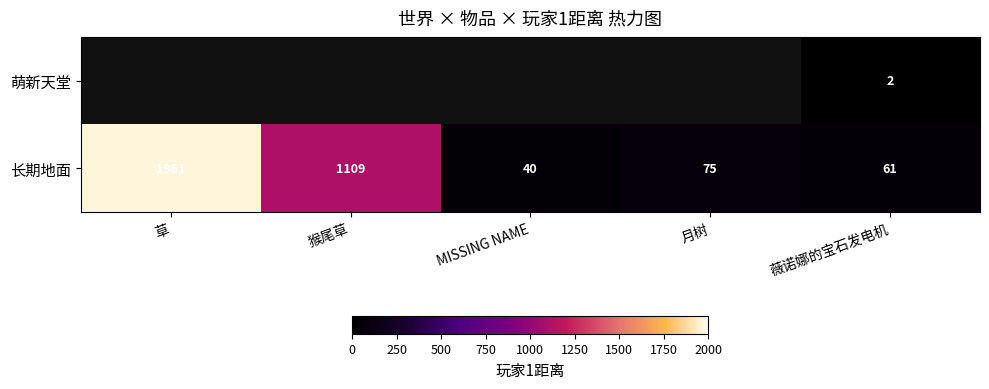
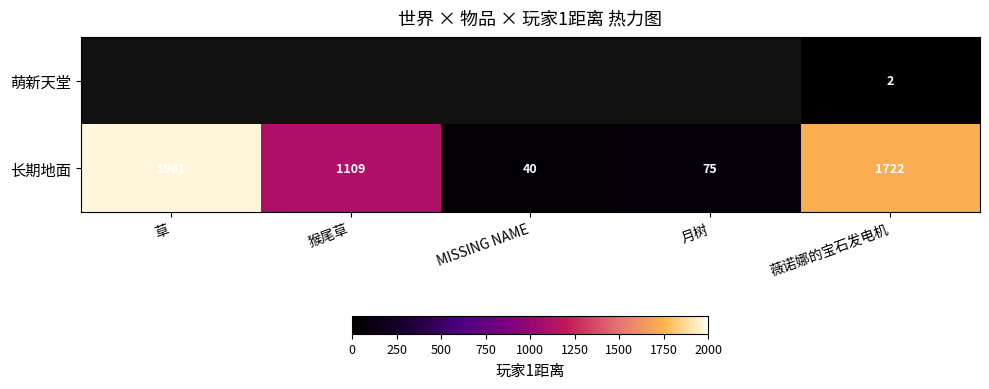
  {
    "萌新天堂": {
      "薇诺娜的宝石发电机": 2
    },
    "长期地面": {
      "猴尾草": 1109,
      "MISSING NAME": 40,
      "月树": 75,
-     "薇诺娜的宝石发电机": 61
+     "薇诺娜的宝石发电机": 1722
    }
  }
